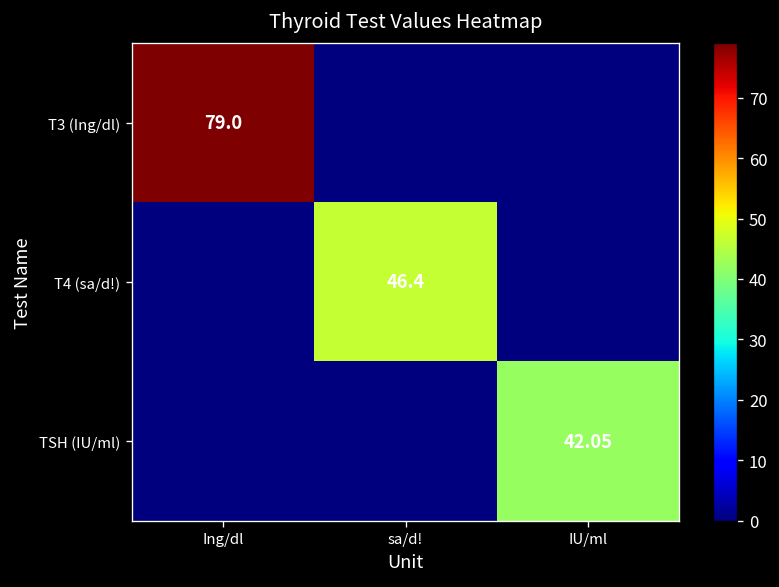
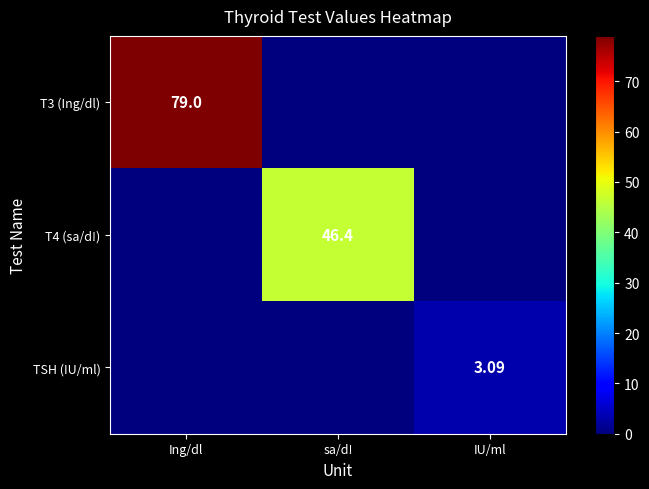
  {
    "T3 (Ing/dl)": {
      "Ing/dl": 79.0
    },
    "T4 (sa/d!)": {
      "sa/d!": 46.4
    },
    "TSH (IU/ml)": {
-     "IU/ml": 42.05
+     "IU/ml": 3.09
    }
  }
